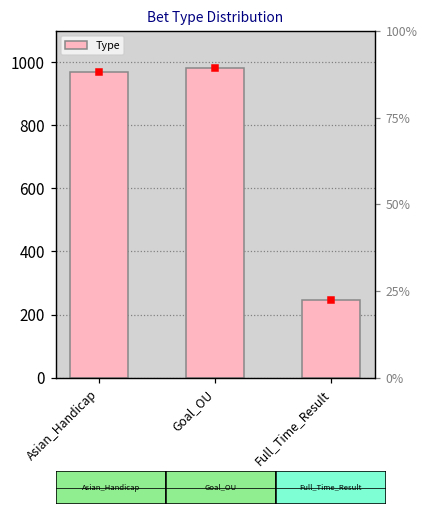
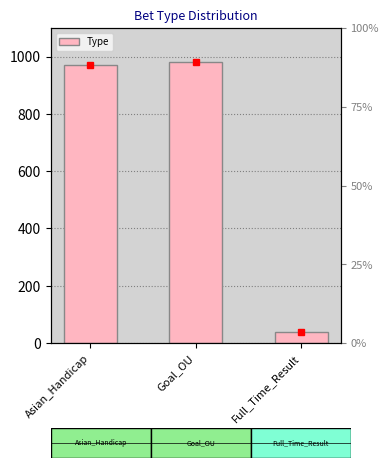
  {
    "Bet Type Distribution": {
      "Type": {
        "Asian_Handicap": 970,
        "Goal_OU": 980,
-       "Full_Time_Result": 250
+       "Full_Time_Result": 40
      }
    }
  }
